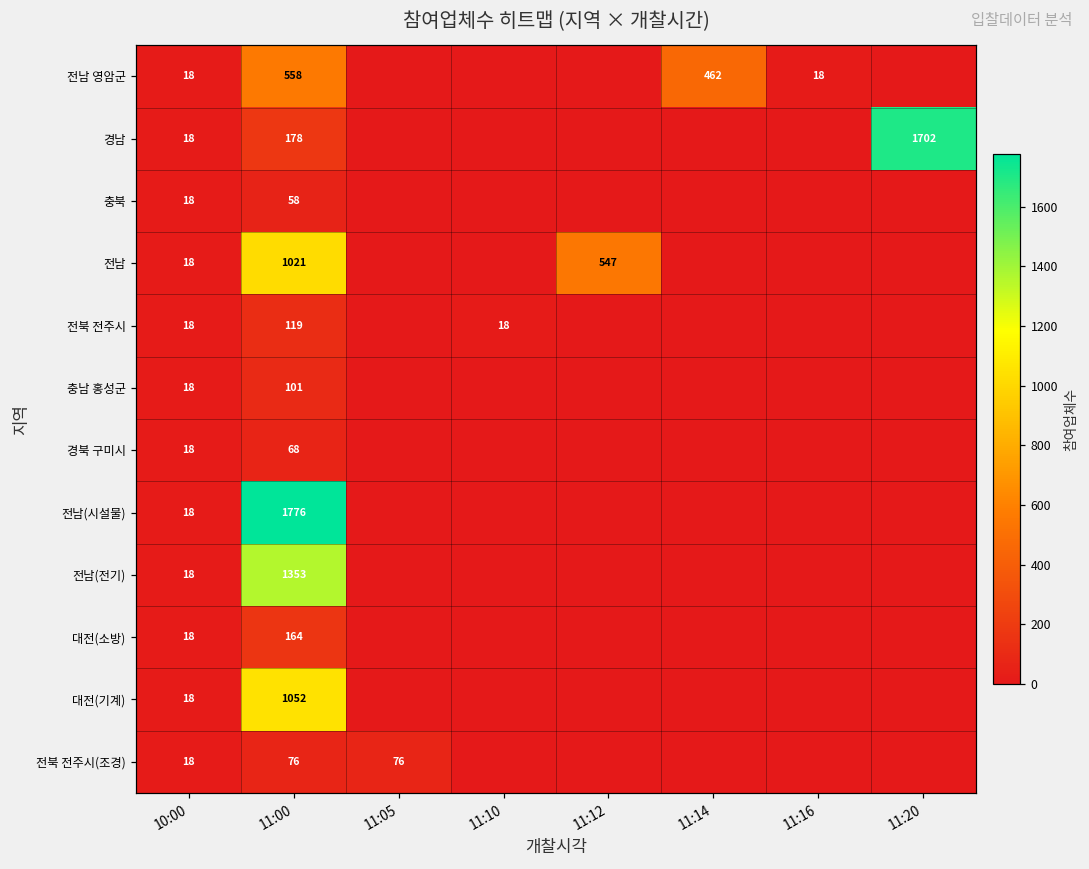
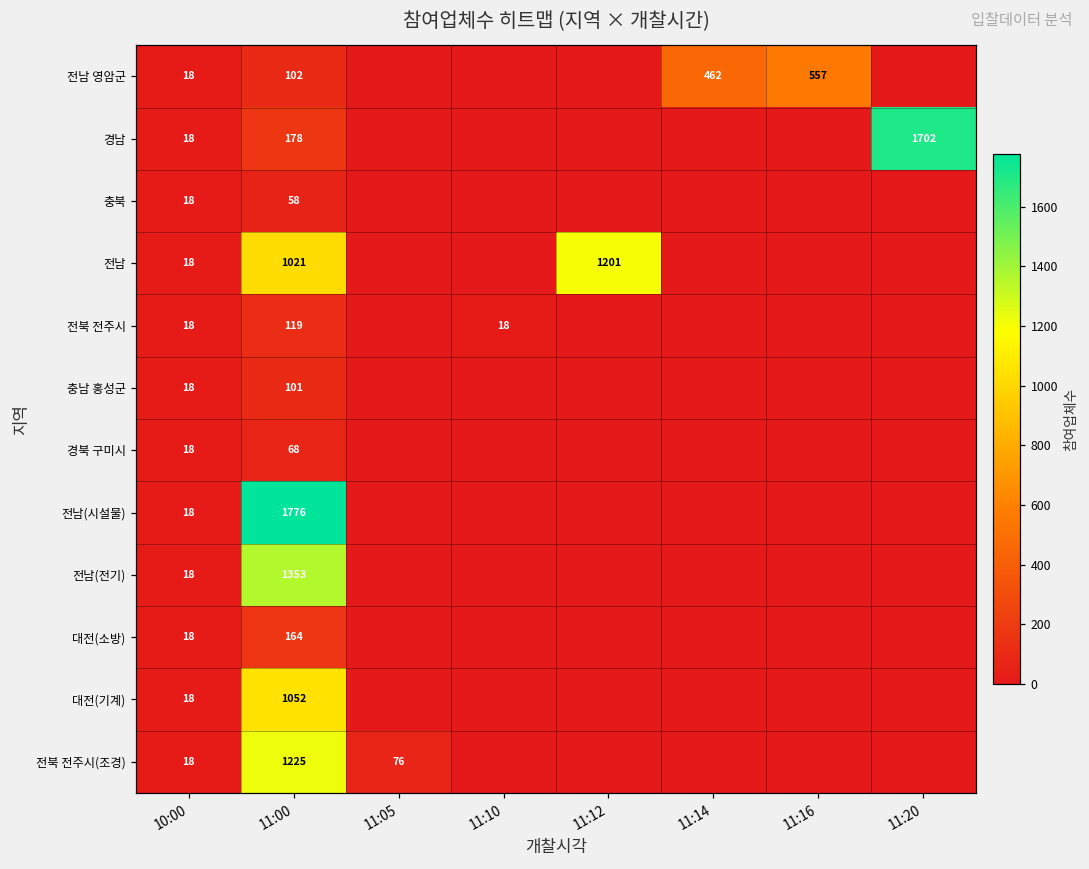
  {
    "전남 영암군": {
      "10:00": 18,
-     "11:00": 558,
+     "11:00": 102,
      "11:14": 462,
-     "11:16": 18
+     "11:16": 557
    },
    "경남": {
      "10:00": 18,
      "11:00": 178,
      "11:20": 1702
    },
    "충북": {
      "10:00": 18,
      "11:00": 58
    },
    "전남": {
      "10:00": 18,
      "11:00": 1021,
-     "11:12": 547
+     "11:12": 1201
    },
    "전북 전주시": {
      "10:00": 18,
      "11:00": 119,
      "11:10": 18
    },
    "충남 홍성군": {
      "10:00": 18,
      "11:00": 101
    },
    "경북 구미시": {
      "10:00": 18,
      "11:00": 68
    },
    "전남(시설물)": {
      "10:00": 18,
      "11:00": 1776
    },
    "전남(전기)": {
      "10:00": 18,
      "11:00": 1353
    },
    "대전(소방)": {
      "10:00": 18,
      "11:00": 164
    },
    "대전(기계)": {
      "10:00": 18,
      "11:00": 1052
    },
    "전북 전주시(조경)": {
      "10:00": 18,
-     "11:00": 76,
+     "11:00": 1225,
      "11:05": 76
    }
  }
